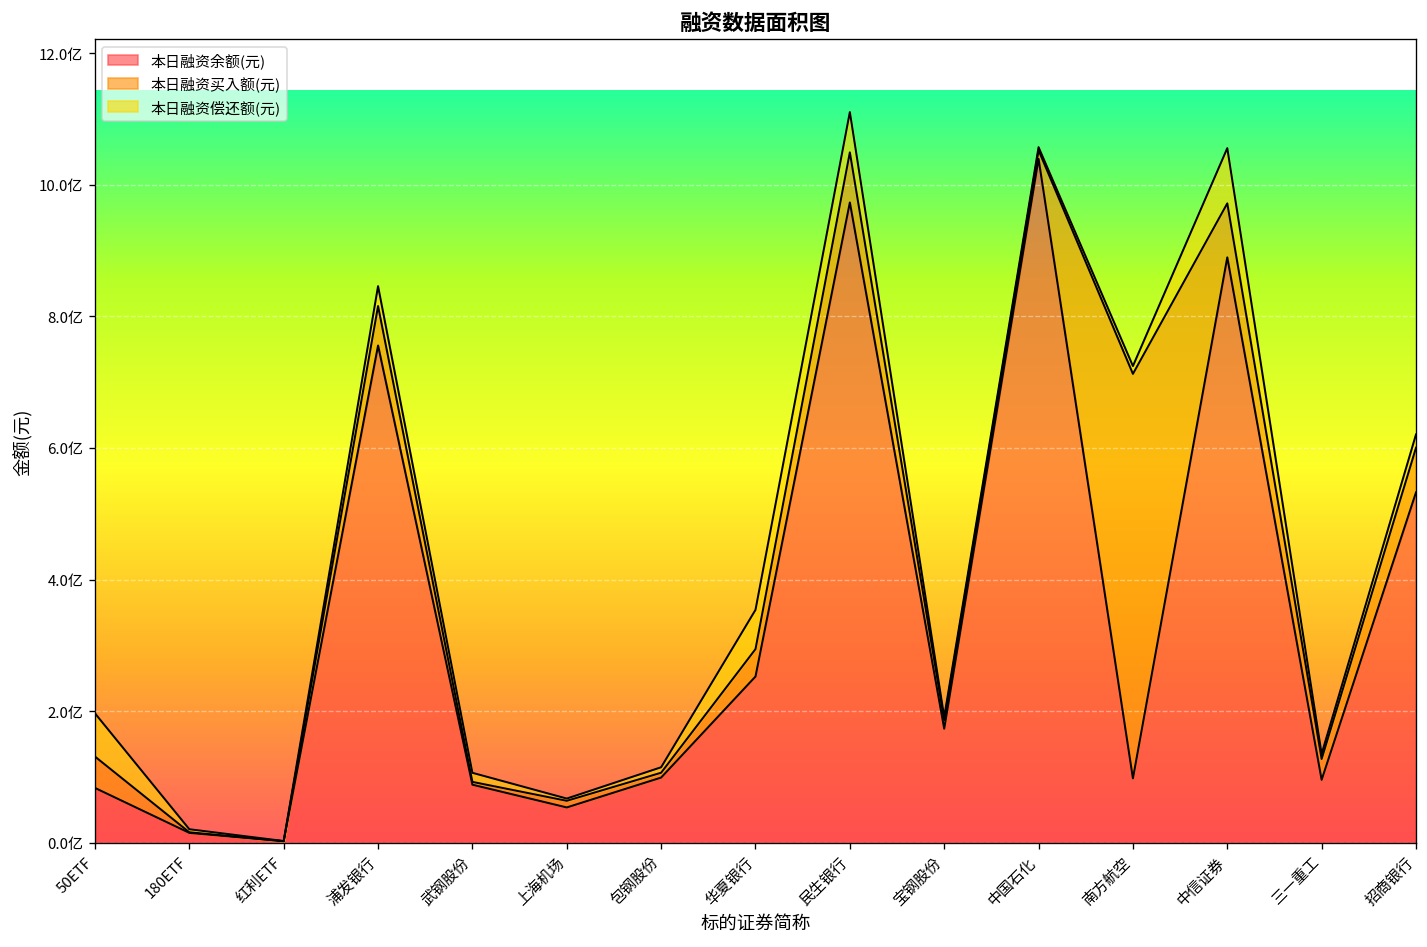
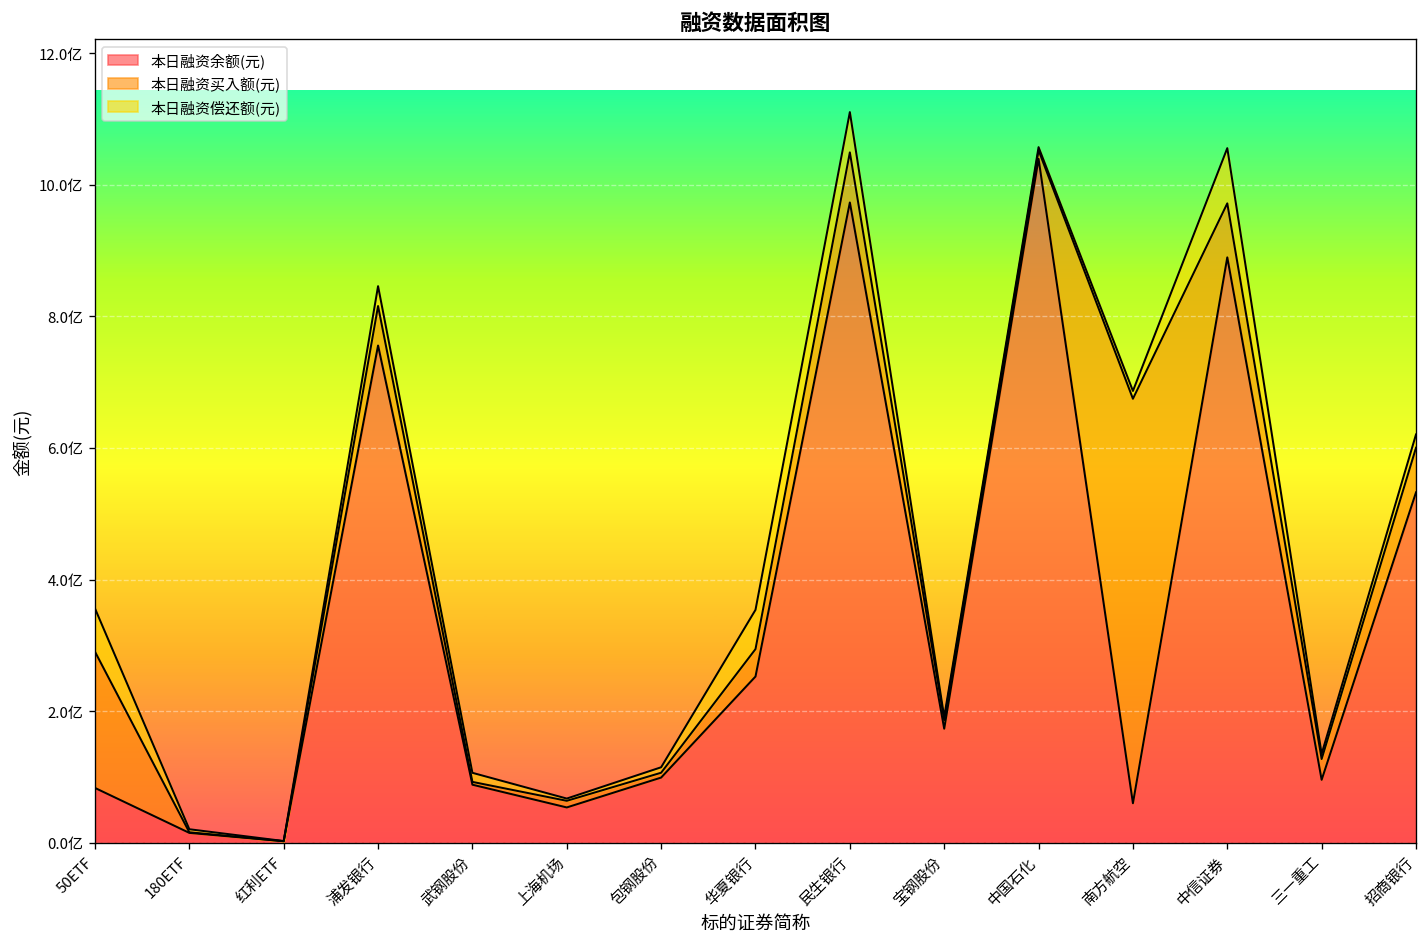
  {
    "本日融资余额(元)": {
      "50ETF": "0.8亿",
      "浦发银行": "7.6亿",
      "上海机场": "0.5亿",
      "包钢股份": "1.0亿",
      "华夏银行": "2.5亿",
      "民生银行": "9.7亿",
      "宝钢股份": "1.7亿",
      "中国石化": "10.4亿",
-     "南方航空": "1.0亿",
+     "南方航空": "0.6亿",
      "中信证券": "8.9亿",
      "三一重工": "1.0亿",
      "招商银行": "5.3亿"
    },
    "本日融资买入额(元)": {
-     "50ETF": "0.5亿",
+     "50ETF": "2.1亿",
      "浦发银行": "0.6亿",
      "包钢股份": "0.1亿",
      "华夏银行": "0.4亿",
      "民生银行": "0.8亿",
      "宝钢股份": "0.1亿",
      "中国石化": "0.1亿",
      "南方航空": "6.1亿",
      "中信证券": "0.8亿",
      "三一重工": "0.3亿",
      "招商银行": "0.7亿"
    },
    "本日融资偿还额(元)": {
      "50ETF": "0.7亿",
      "浦发银行": "0.3亿",
      "武钢股份": "0.1亿",
      "包钢股份": "0.1亿",
      "华夏银行": "0.6亿",
      "民生银行": "0.6亿",
      "宝钢股份": "0.0亿",
      "中国石化": "0.0亿",
      "南方航空": "0.1亿",
      "中信证券": "0.8亿",
      "三一重工": "0.1亿",
      "招商银行": "0.2亿"
    }
  }
